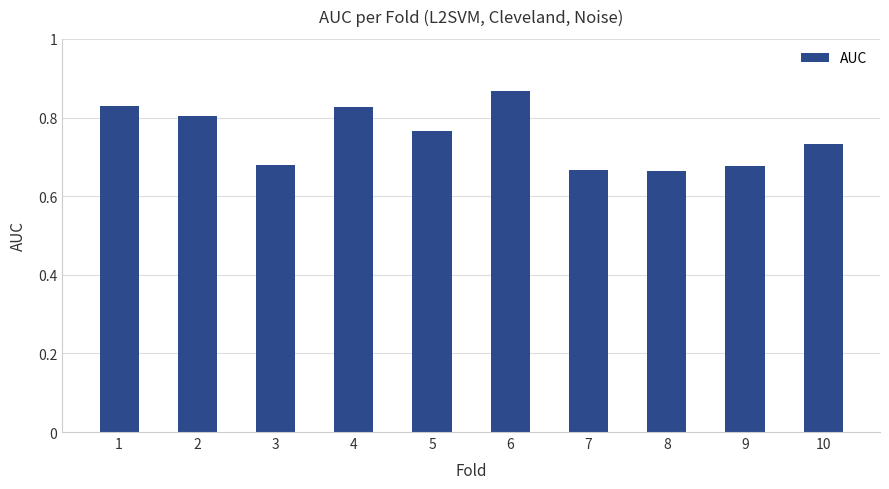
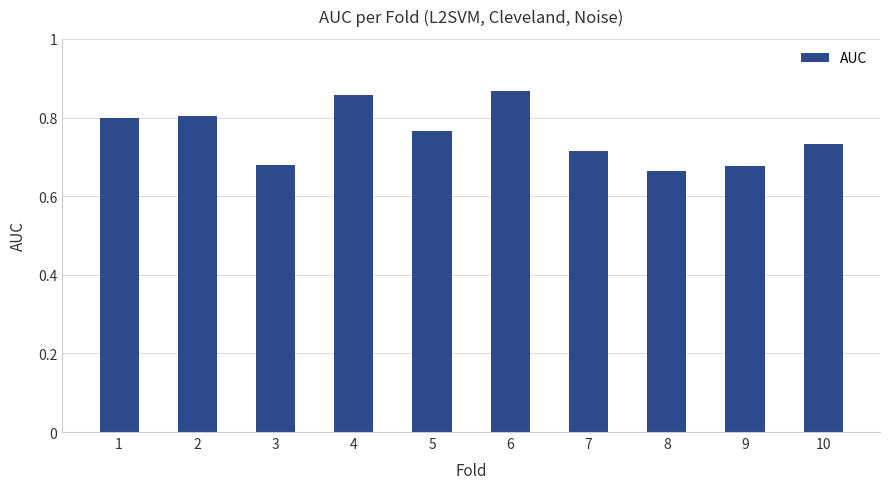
  {
-   "1": 0.83,
+   "1": 0.80,
    "2": 0.80,
    "3": 0.68,
-   "4": 0.83,
+   "4": 0.86,
    "5": 0.77,
    "6": 0.87,
-   "7": 0.67,
+   "7": 0.71,
    "8": 0.66,
    "9": 0.68,
    "10": 0.73
  }
